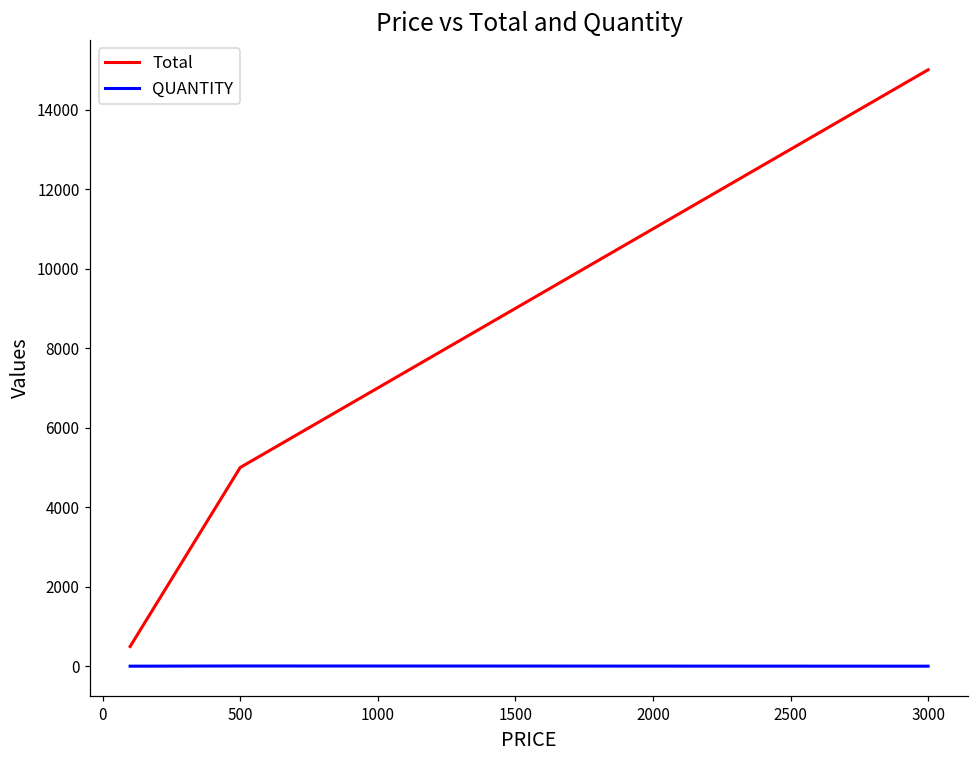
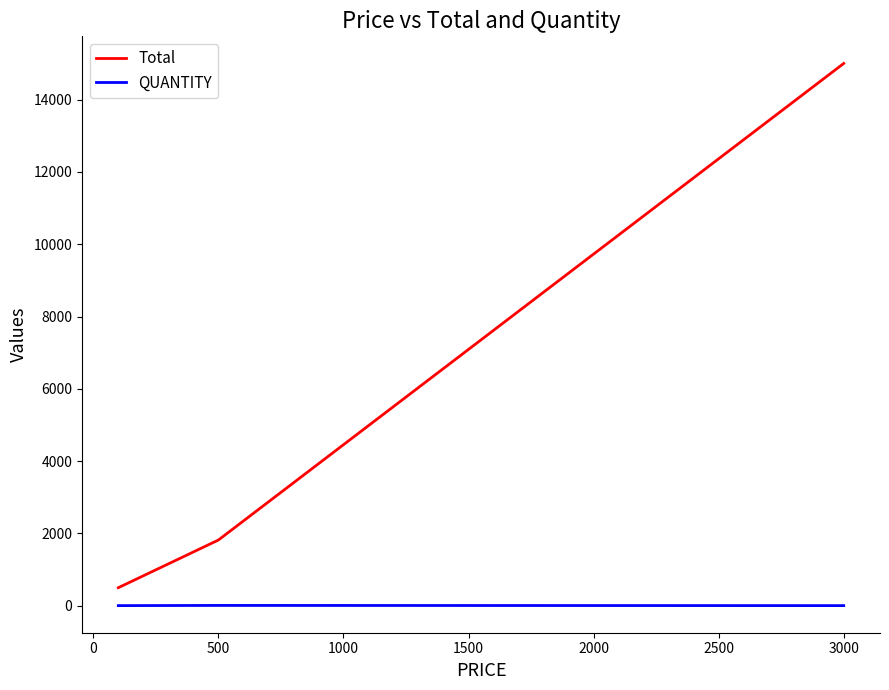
  {
    "Total": {
-     "500": 5000,
+     "500": 1800,
      "3000": 15000
    },
    "QUANTITY": {
      "500": 0,
      "3000": 0
    }
  }
